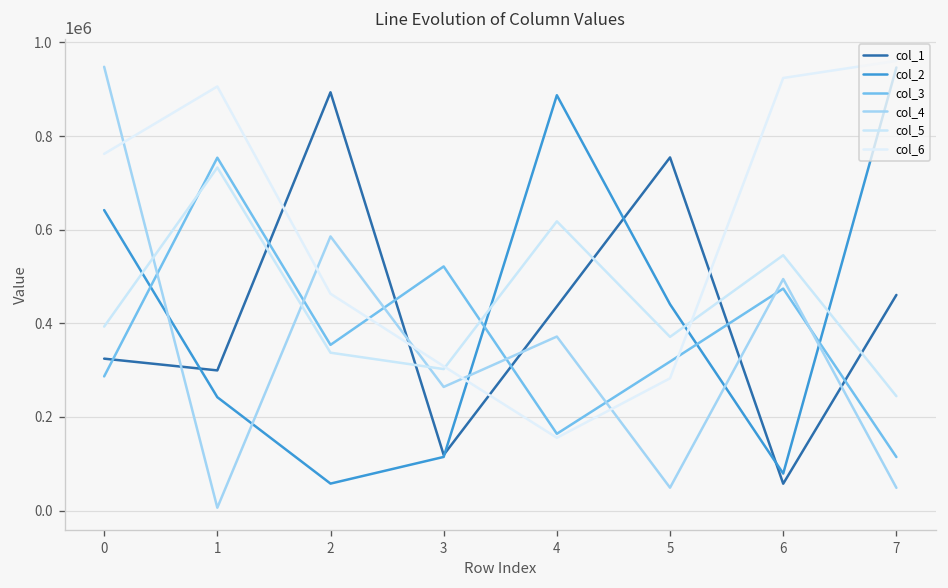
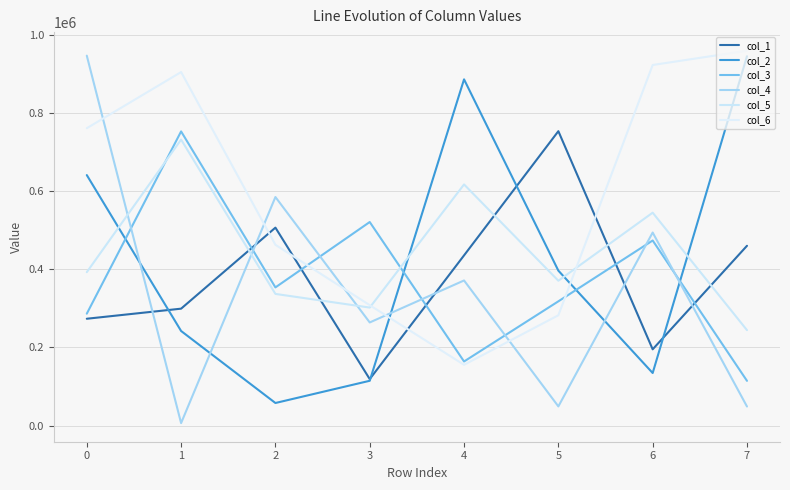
  {
    "col_1": {
-     "0": 320000,
+     "0": 270000,
      "1": 300000,
-     "2": 890000,
+     "2": 510000,
      "4": 440000,
      "5": 750000,
-     "6": 60000,
+     "6": 200000,
      "7": 460000
    },
    "col_2": {
      "0": 640000,
      "1": 240000,
      "2": 60000,
      "4": 890000,
-     "5": 440000,
-     "6": 80000
+     "5": 400000,
+     "6": 130000
    }
  }
